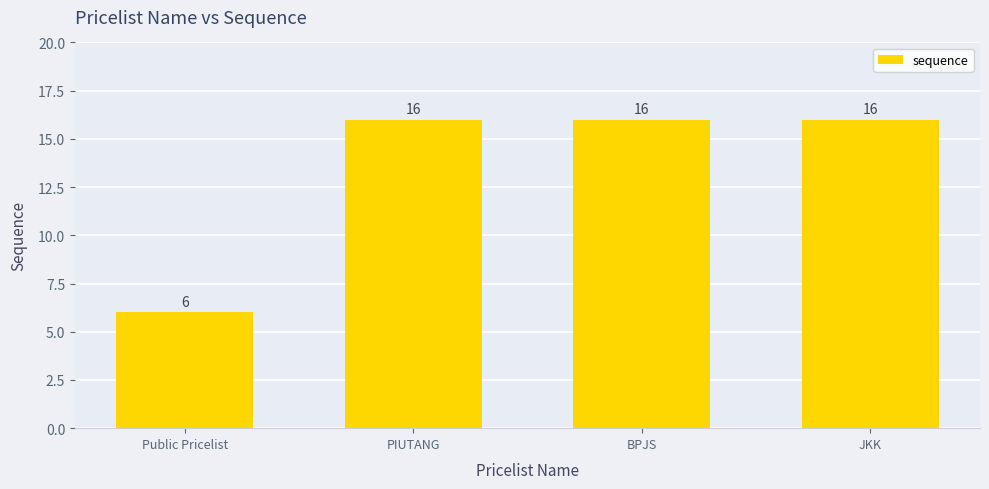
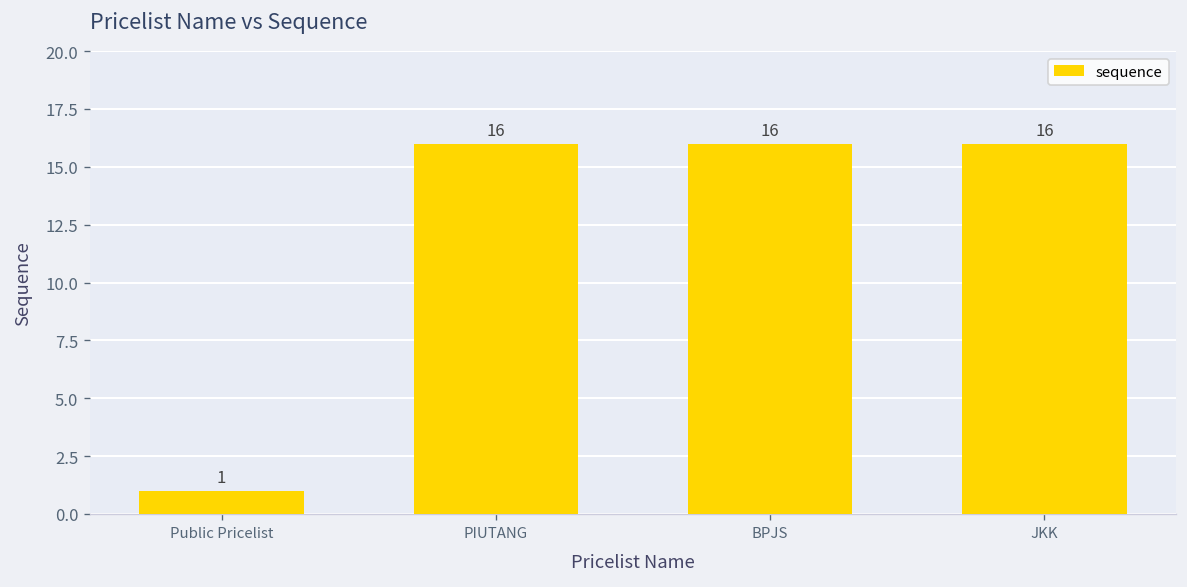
  {
-   "Public Pricelist": 6,
+   "Public Pricelist": 1,
    "PIUTANG": 16,
    "BPJS": 16,
    "JKK": 16
  }
